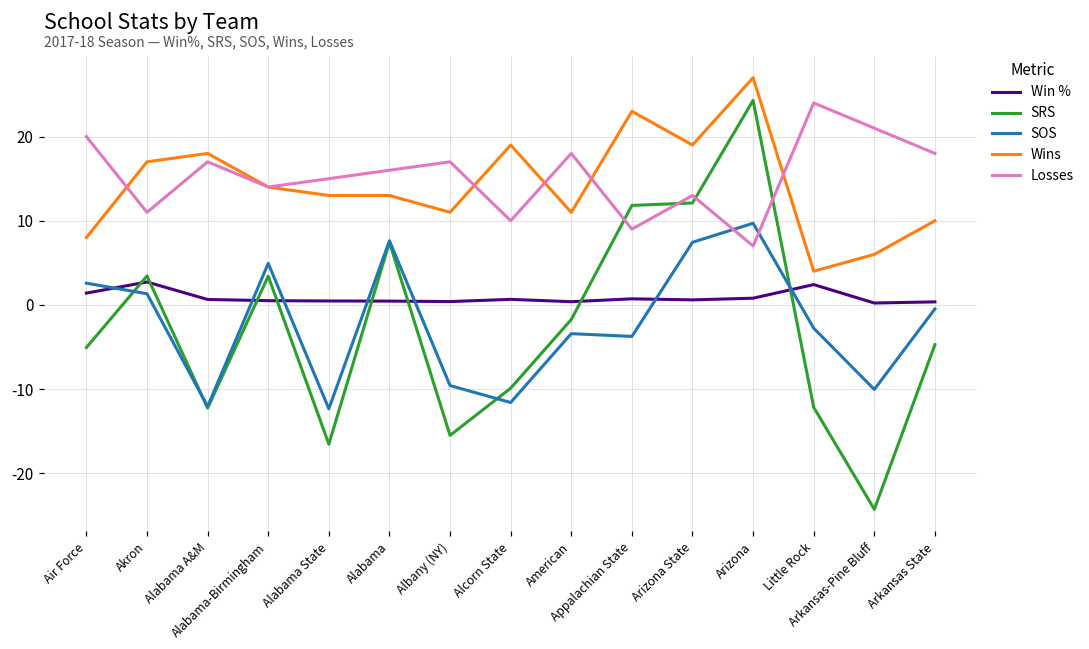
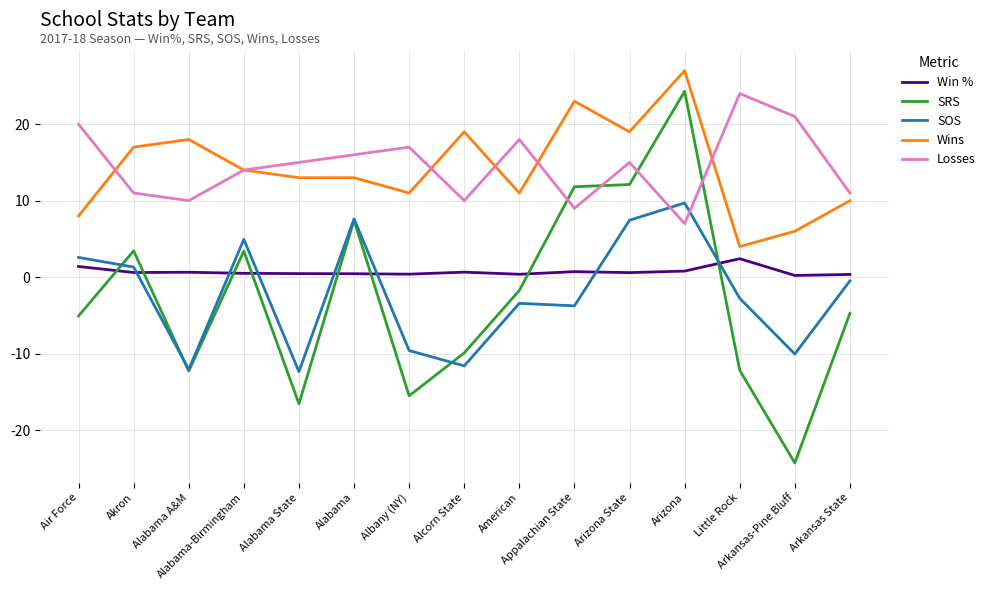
  {
    "Win %": {
      "Air Force": 1,
-     "Akron": 3,
+     "Akron": 1,
      "Alabama A&M": 1,
      "Alabama-Birmingham": 1,
      "Alabama State": 0,
      "Alabama": 0,
      "Albany (NY)": 0,
      "Alcorn State": 1,
      "American": 0,
      "Appalachian State": 1,
      "Arizona State": 1,
      "Arizona": 1,
      "Little Rock": 2,
      "Arkansas-Pine Bluff": 0,
      "Arkansas State": 0
    },
    "SRS": {
      "Air Force": -5,
      "Akron": 3,
      "Alabama-Birmingham": 3,
      "Alabama State": -17,
      "Albany (NY)": -16,
      "Alcorn State": -10,
      "American": -2,
      "Appalachian State": 12,
      "Arizona State": 12,
      "Arizona": 24,
      "Little Rock": -12,
      "Arkansas-Pine Bluff": -24,
      "Arkansas State": -5
    },
    "SOS": {
      "Air Force": 3,
      "Akron": 1,
      "Alabama-Birmingham": 5,
      "Alabama State": -12,
      "Albany (NY)": -10,
      "Alcorn State": -12,
      "American": -3,
      "Appalachian State": -4,
      "Arizona State": 7,
      "Arizona": 10,
      "Little Rock": -3,
      "Arkansas-Pine Bluff": -10,
      "Arkansas State": 0
    },
    "Wins": {
      "Air Force": 8,
      "Akron": 17,
      "Alabama A&M": 18,
      "Alabama State": 13,
      "Alabama": 13,
      "Albany (NY)": 11,
      "Alcorn State": 19,
      "American": 11,
      "Appalachian State": 23,
      "Arizona State": 19,
      "Arizona": 27,
      "Little Rock": 4,
      "Arkansas-Pine Bluff": 6,
      "Arkansas State": 10
    },
    "Losses": {
      "Air Force": 20,
      "Akron": 11,
-     "Alabama A&M": 17,
+     "Alabama A&M": 10,
      "Alabama State": 15,
      "Alabama": 16,
      "Albany (NY)": 17,
      "Alcorn State": 10,
      "American": 18,
      "Appalachian State": 9,
-     "Arizona State": 13,
+     "Arizona State": 15,
      "Arizona": 7,
      "Little Rock": 24,
      "Arkansas-Pine Bluff": 21,
-     "Arkansas State": 18
+     "Arkansas State": 11
    }
  }
